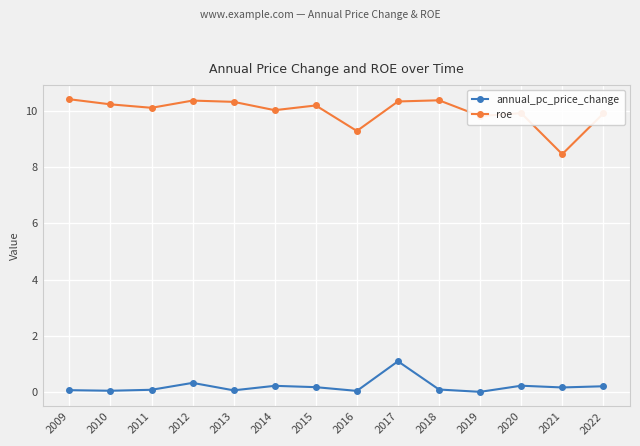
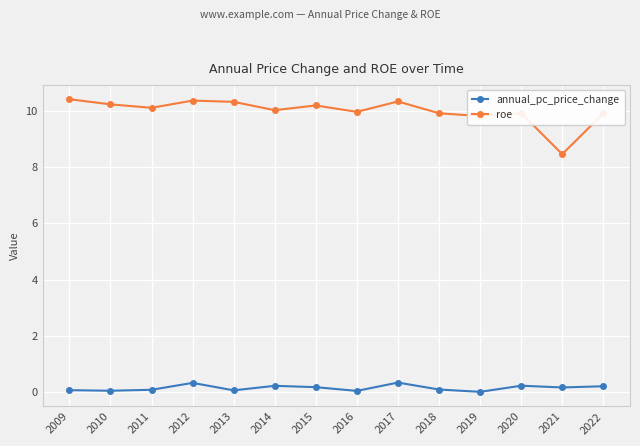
  {
    "annual_pc_price_change": {
      "2009": 0.1,
      "2010": 0.0,
      "2011": 0.1,
      "2012": 0.3,
      "2013": 0.1,
      "2014": 0.2,
      "2015": 0.2,
      "2016": 0.0,
-     "2017": 1.1,
+     "2017": 0.3,
      "2018": 0.1,
      "2019": 0.0,
      "2020": 0.2,
      "2021": 0.2,
      "2022": 0.2
    },
    "roe": {
      "2009": 10.4,
      "2010": 10.2,
      "2011": 10.1,
      "2012": 10.4,
      "2013": 10.3,
      "2014": 10.0,
      "2015": 10.2,
-     "2016": 9.3,
+     "2016": 10.0,
      "2017": 10.3,
-     "2018": 10.4,
+     "2018": 9.9,
      "2021": 8.5
    }
  }
